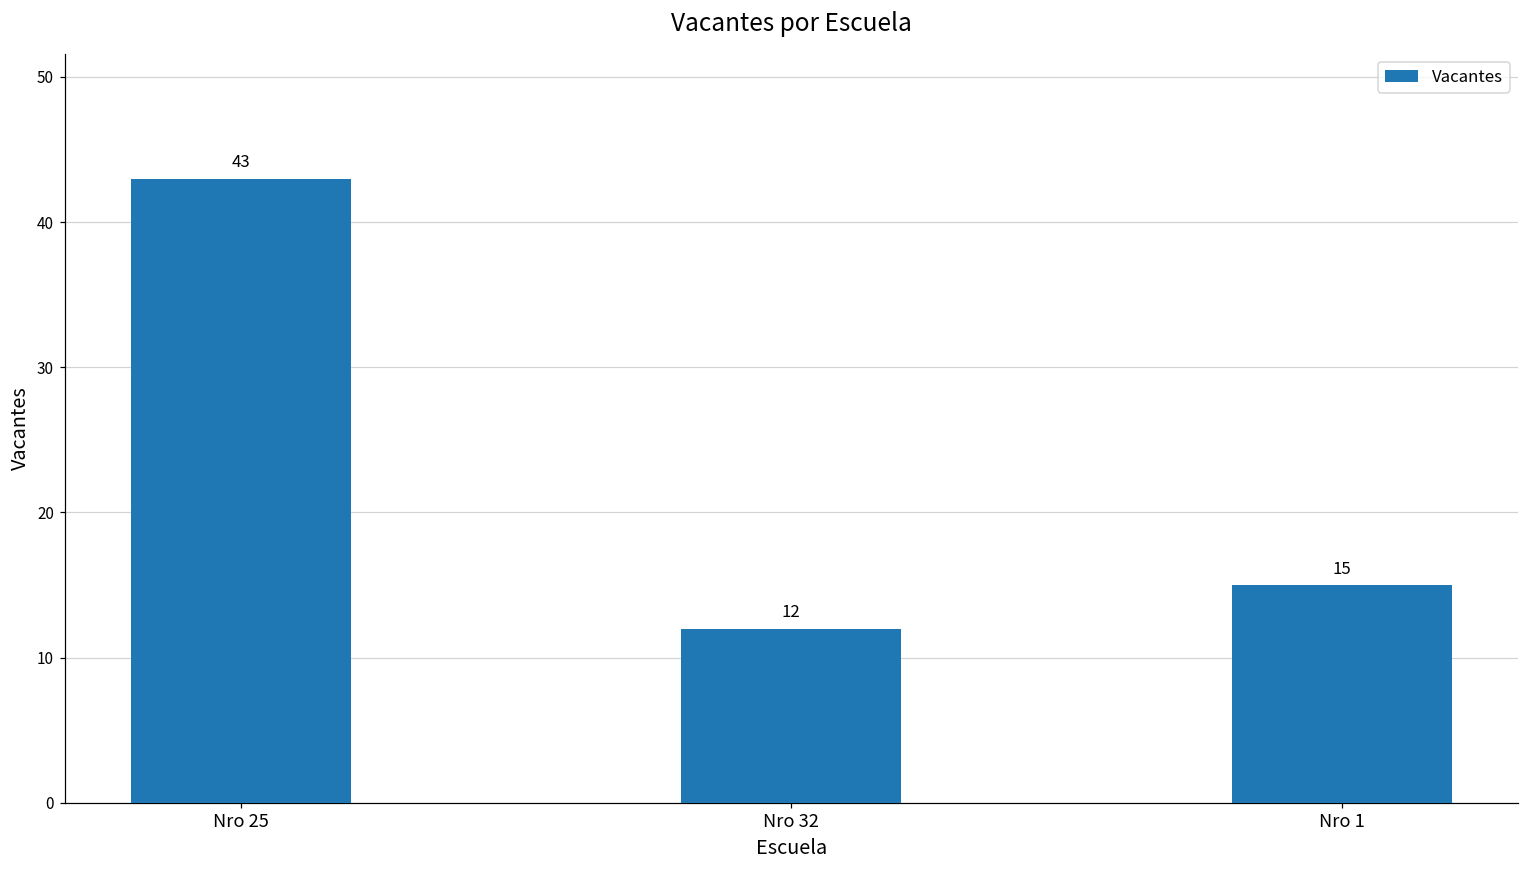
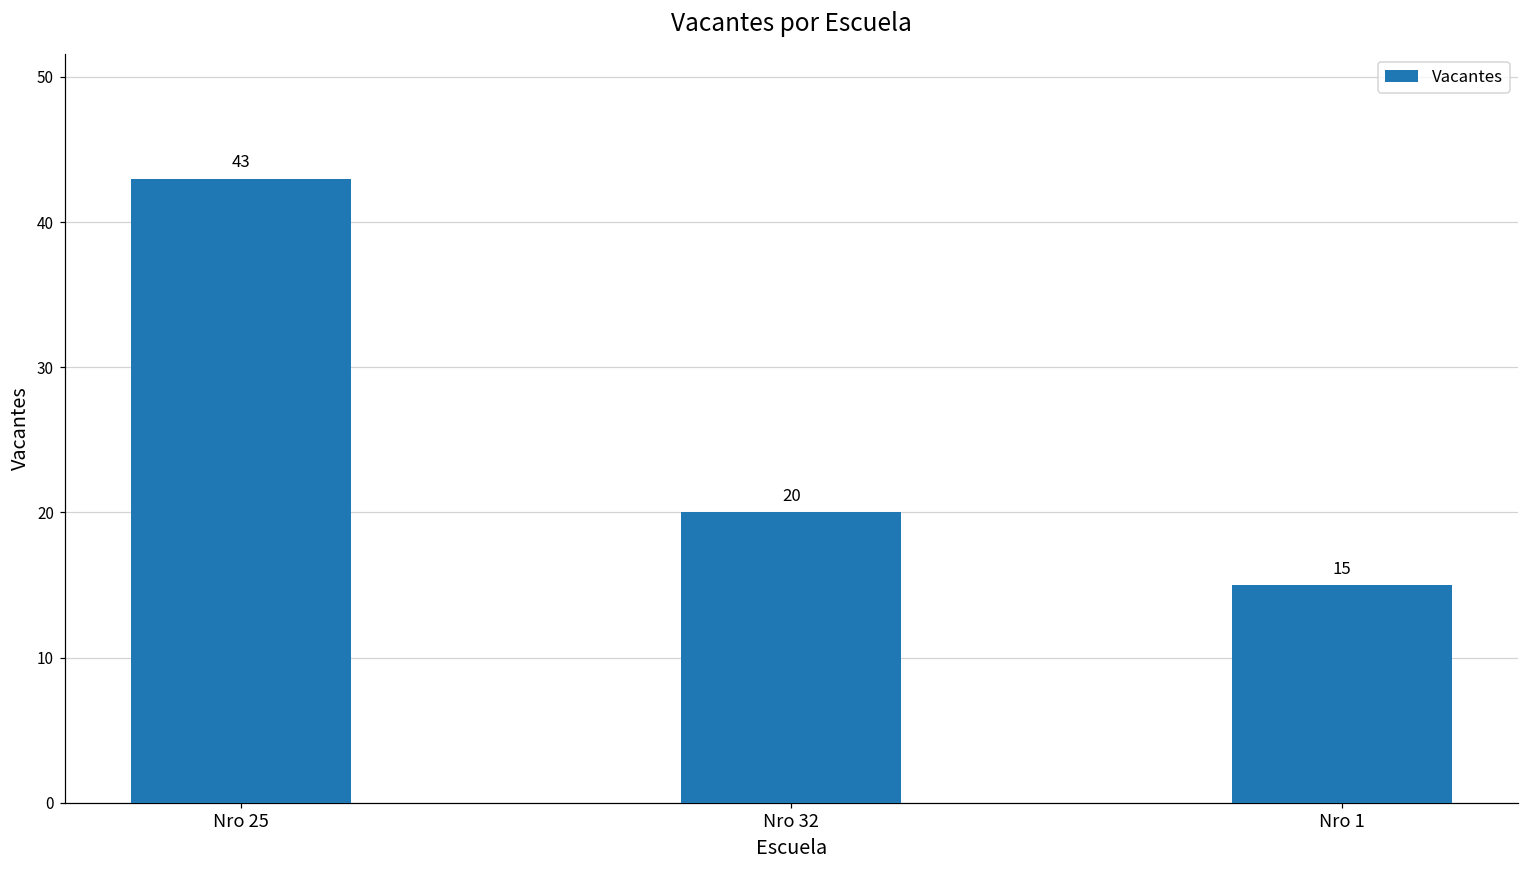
  {
    "Nro 25": 43,
-   "Nro 32": 12,
+   "Nro 32": 20,
    "Nro 1": 15
  }
